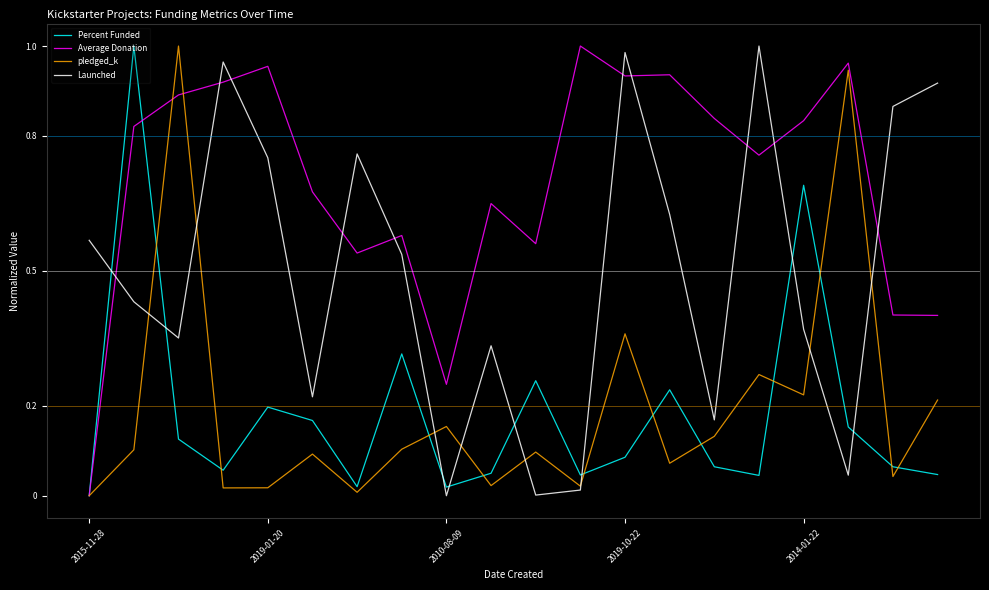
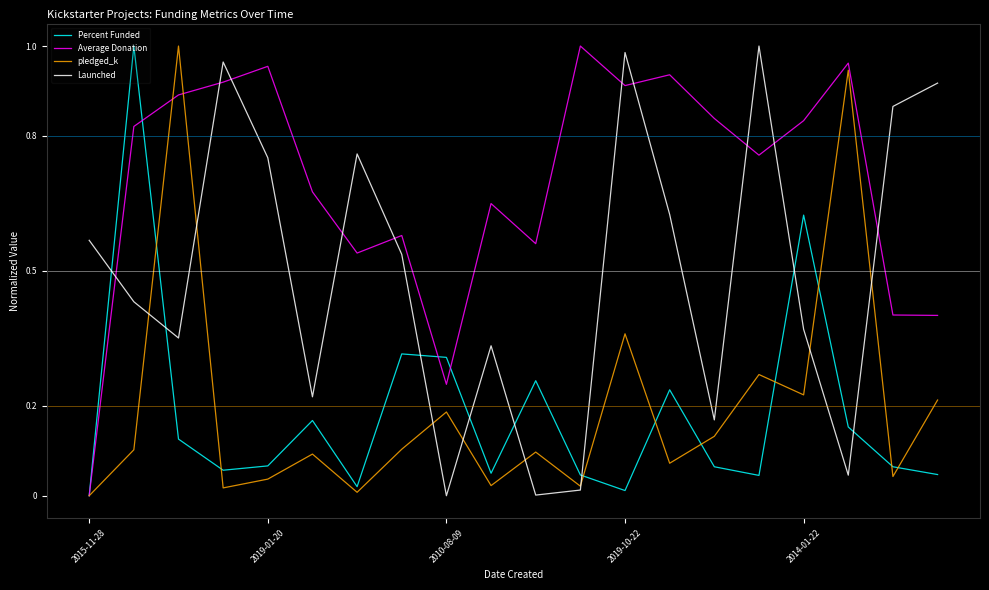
  {
    "Percent Funded": {
-     "2019-01-20": 0.20,
-     "2010-08-09": 0.02,
-     "2019-10-22": 0.09,
-     "2014-01-22": 0.69
+     "2019-01-20": 0.07,
+     "2010-08-09": 0.31,
+     "2019-10-22": 0.01,
+     "2014-01-22": 0.62
    },
    "Average Donation": {
      "2019-01-20": 0.95,
      "2010-08-09": 0.25,
-     "2019-10-22": 0.93,
+     "2019-10-22": 0.91,
      "2014-01-22": 0.83
    },
    "pledged_k": {
-     "2019-01-20": 0.02,
-     "2010-08-09": 0.15,
+     "2019-01-20": 0.04,
+     "2010-08-09": 0.19,
      "2019-10-22": 0.36,
      "2014-01-22": 0.22
    },
    "Launched": {
      "2015-11-28": 0.57,
      "2019-01-20": 0.75,
      "2010-08-09": 0.00,
      "2019-10-22": 0.99,
      "2014-01-22": 0.37
    }
  }
